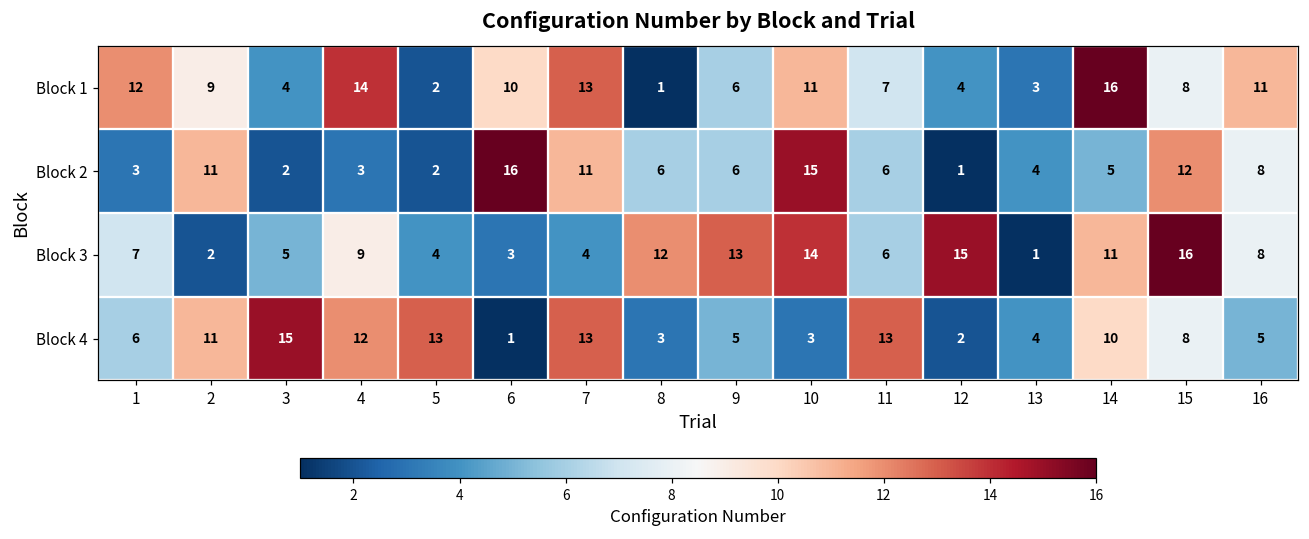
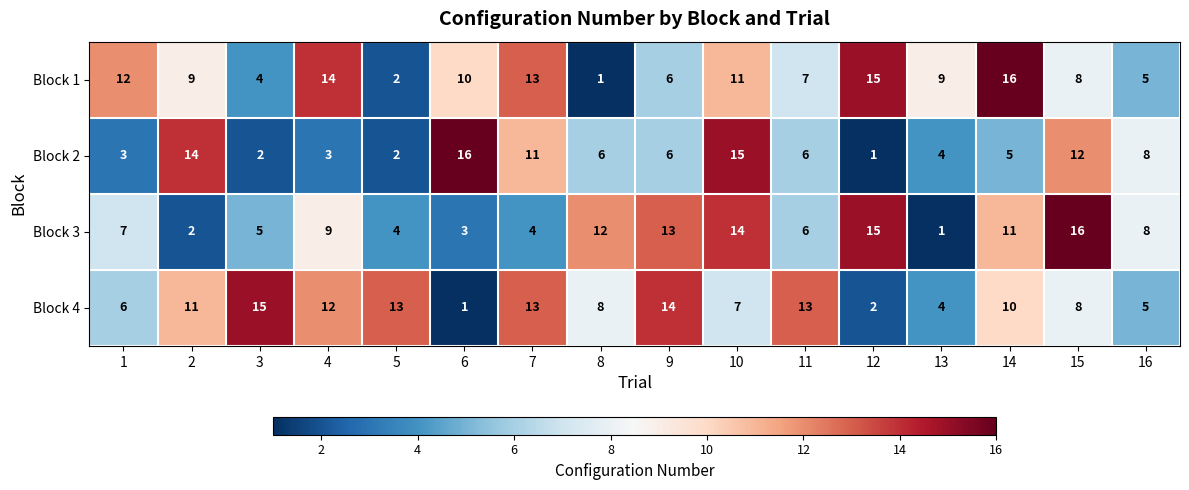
  {
    "Block 1": {
      "1": 12,
      "2": 9,
      "3": 4,
      "4": 14,
      "5": 2,
      "6": 10,
      "7": 13,
      "8": 1,
      "9": 6,
      "10": 11,
      "11": 7,
-     "12": 4,
-     "13": 3,
+     "12": 15,
+     "13": 9,
      "14": 16,
      "15": 8,
-     "16": 11
+     "16": 5
    },
    "Block 2": {
      "1": 3,
-     "2": 11,
+     "2": 14,
      "3": 2,
      "4": 3,
      "5": 2,
      "6": 16,
      "7": 11,
      "8": 6,
      "9": 6,
      "10": 15,
      "11": 6,
      "12": 1,
      "13": 4,
      "14": 5,
      "15": 12,
      "16": 8
    },
    "Block 3": {
      "1": 7,
      "2": 2,
      "3": 5,
      "4": 9,
      "5": 4,
      "6": 3,
      "7": 4,
      "8": 12,
      "9": 13,
      "10": 14,
      "11": 6,
      "12": 15,
      "13": 1,
      "14": 11,
      "15": 16,
      "16": 8
    },
    "Block 4": {
      "1": 6,
      "2": 11,
      "3": 15,
      "4": 12,
      "5": 13,
      "6": 1,
      "7": 13,
-     "8": 3,
-     "9": 5,
-     "10": 3,
+     "8": 8,
+     "9": 14,
+     "10": 7,
      "11": 13,
      "12": 2,
      "13": 4,
      "14": 10,
      "15": 8,
      "16": 5
    }
  }
